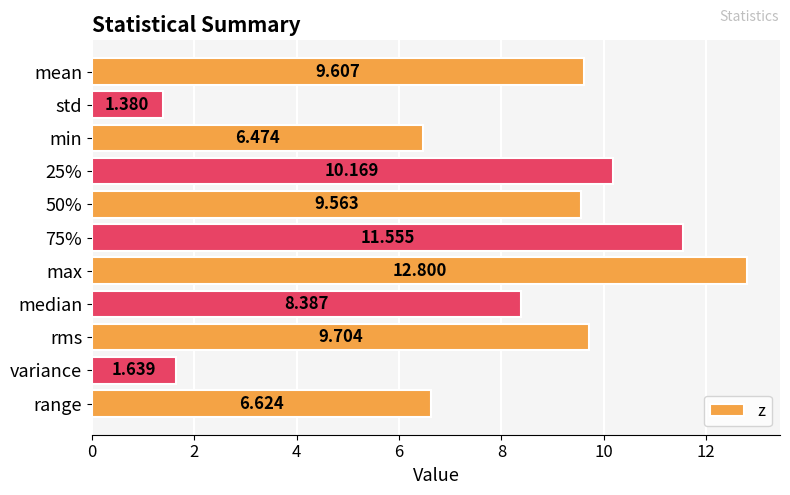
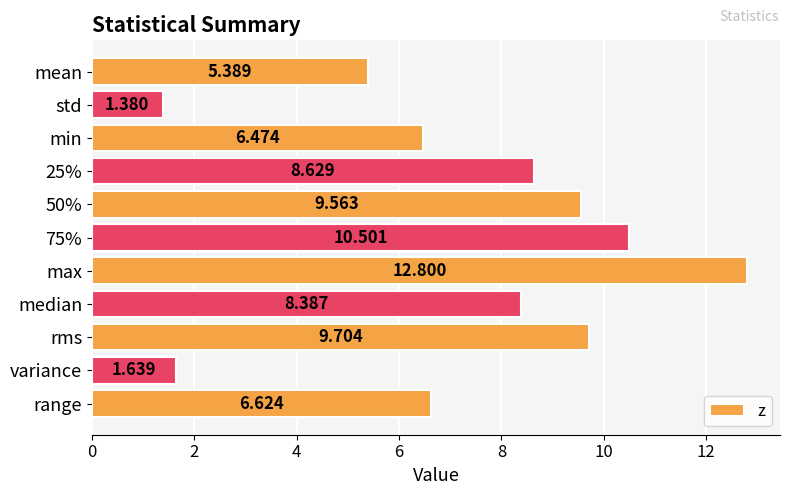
  {
-   "mean": 9.607,
+   "mean": 5.389,
    "std": 1.380,
    "min": 6.474,
-   "25%": 10.169,
+   "25%": 8.629,
    "50%": 9.563,
-   "75%": 11.555,
+   "75%": 10.501,
    "max": 12.800,
    "median": 8.387,
    "rms": 9.704,
    "variance": 1.639,
    "range": 6.624
  }
